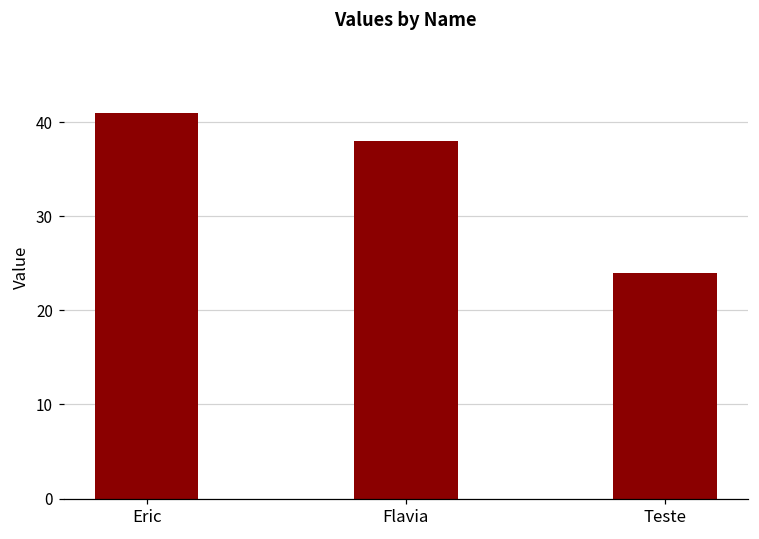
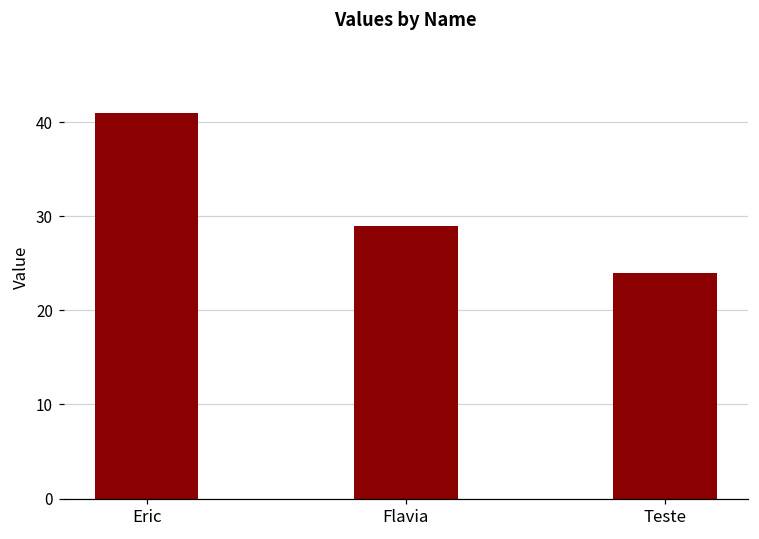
  {
    "Eric": 41,
-   "Flavia": 38,
+   "Flavia": 29,
    "Teste": 24
  }
